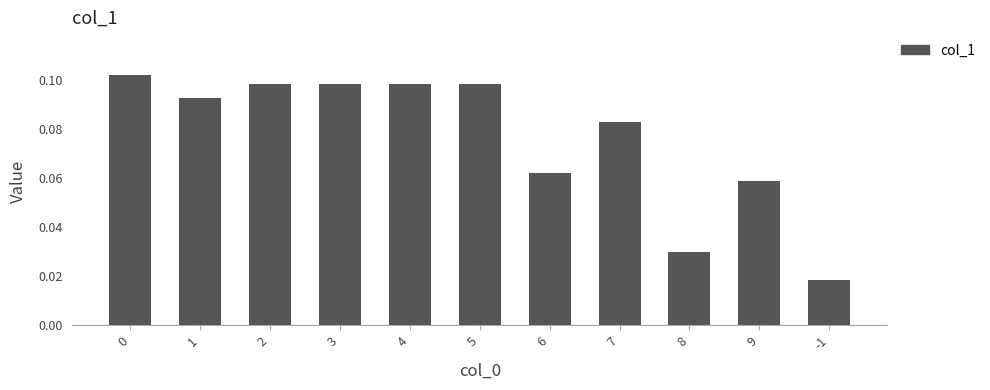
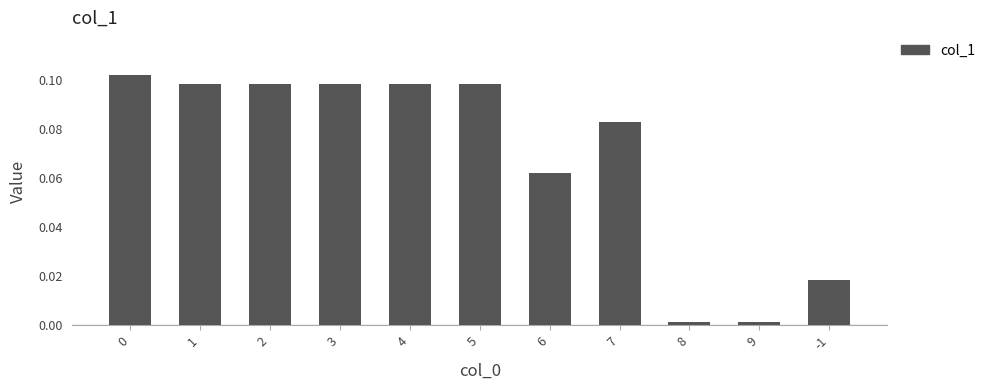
  {
    "0": 0.102,
-   "1": 0.093,
+   "1": 0.098,
    "2": 0.098,
    "3": 0.098,
    "4": 0.098,
    "5": 0.098,
    "6": 0.062,
    "7": 0.083,
-   "8": 0.030,
-   "9": 0.059,
+   "8": 0.001,
+   "9": 0.001,
    "-1": 0.018
  }
